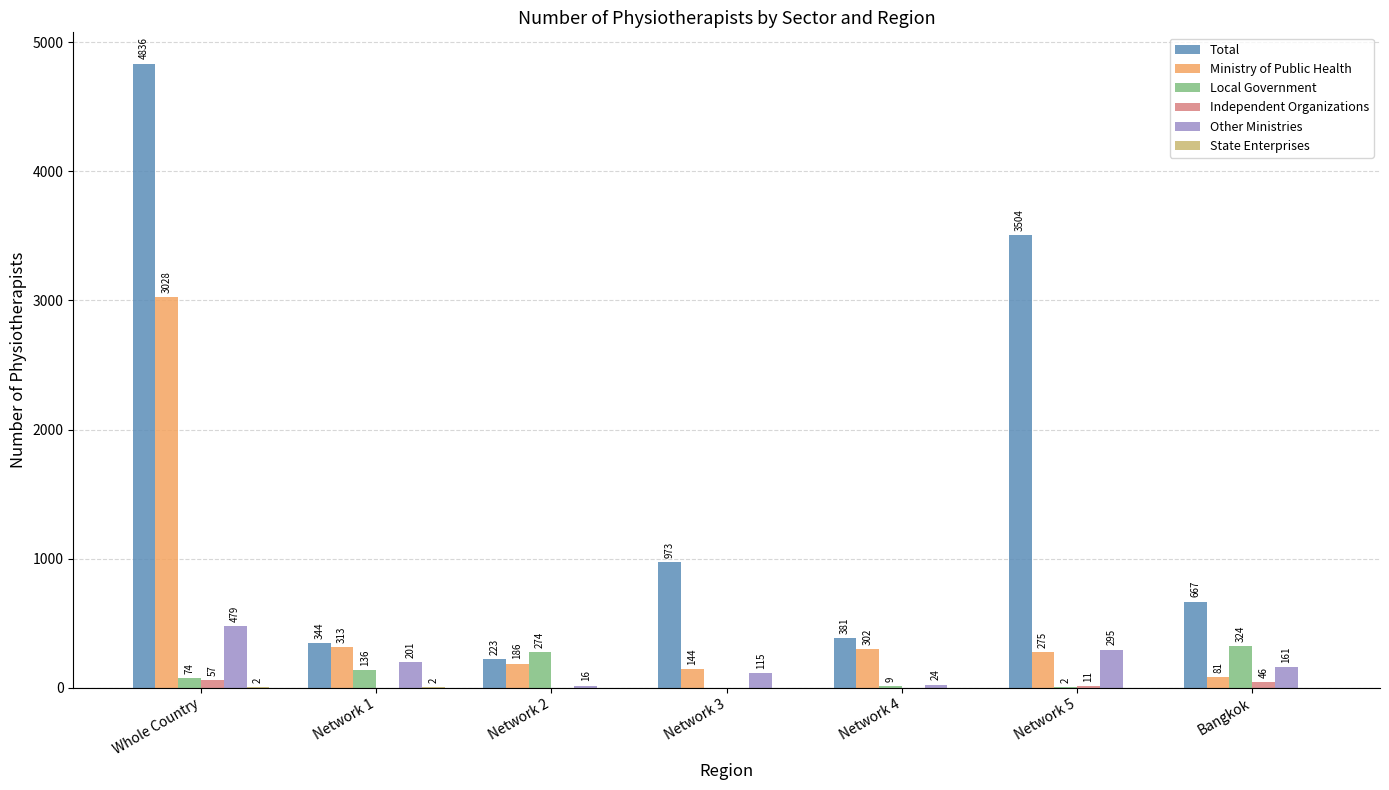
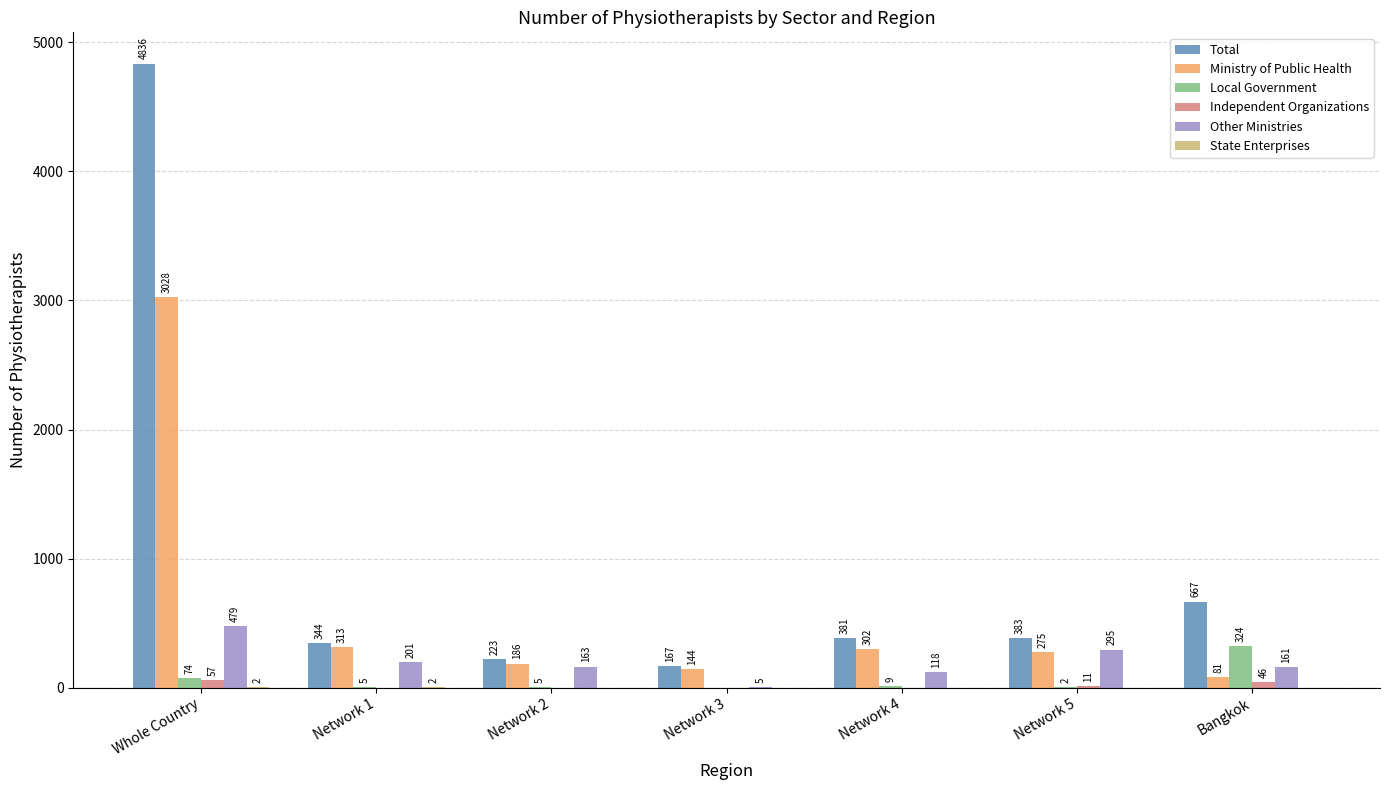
  {
    "Total": {
      "Whole Country": 4836,
      "Network 1": 344,
      "Network 2": 223,
-     "Network 3": 973,
+     "Network 3": 167,
      "Network 4": 381,
-     "Network 5": 3504,
+     "Network 5": 383,
      "Bangkok": 667
    },
    "Local Government": {
      "Whole Country": 74,
-     "Network 1": 136,
-     "Network 2": 274,
+     "Network 1": 5,
+     "Network 2": 5,
      "Network 4": 9,
      "Network 5": 2,
      "Bangkok": 324
    },
    "Other Ministries": {
      "Whole Country": 479,
      "Network 1": 201,
-     "Network 2": 16,
-     "Network 3": 115,
-     "Network 4": 24,
+     "Network 2": 163,
+     "Network 3": 5,
+     "Network 4": 118,
      "Network 5": 295,
      "Bangkok": 161
    }
  }
